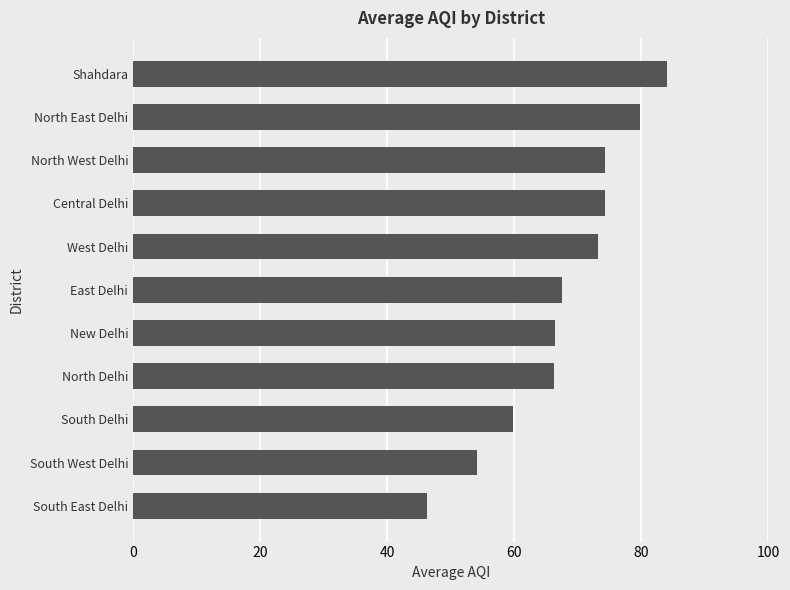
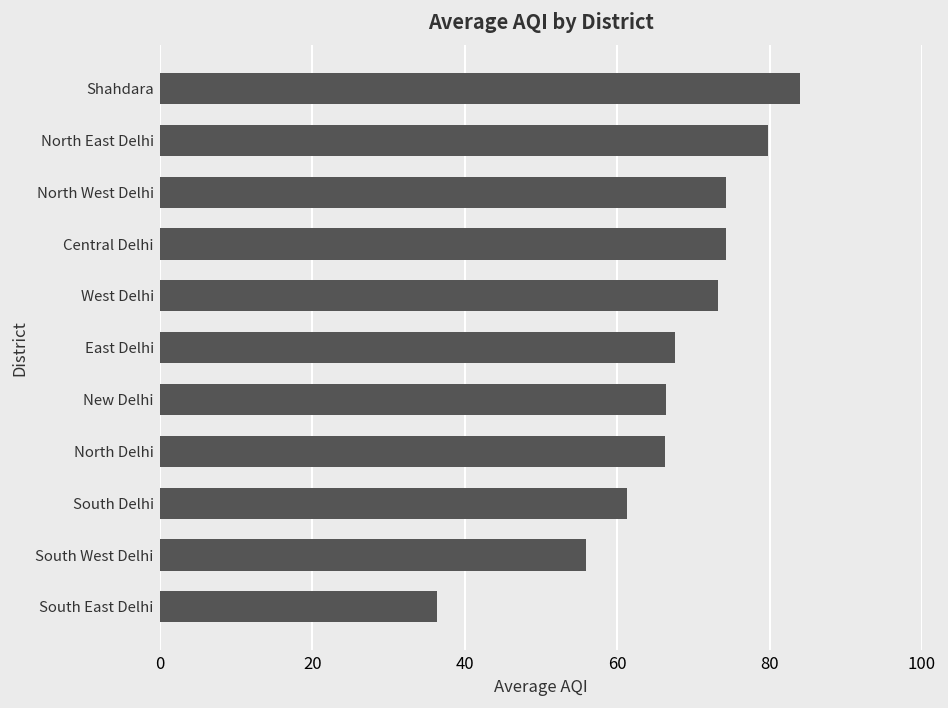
  {
    "Shahdara": 84,
    "North East Delhi": 80,
    "North West Delhi": 74,
    "Central Delhi": 74,
    "West Delhi": 73,
    "East Delhi": 68,
    "New Delhi": 66,
    "North Delhi": 66,
-   "South Delhi": 60,
-   "South West Delhi": 54,
-   "South East Delhi": 46
+   "South Delhi": 61,
+   "South West Delhi": 56,
+   "South East Delhi": 36
  }
